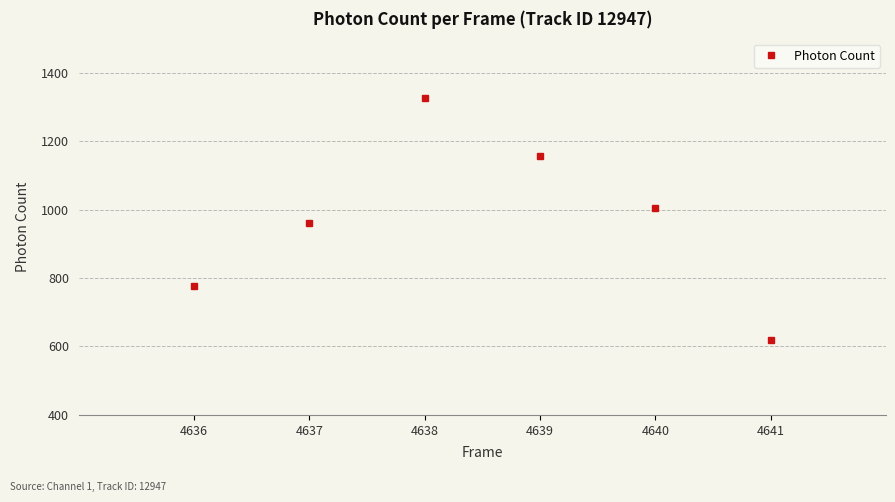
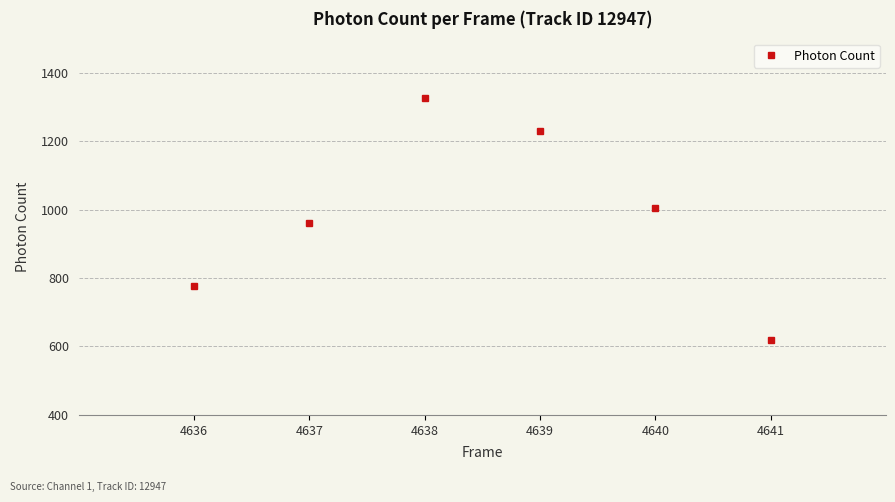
  {
    "4636": 780,
    "4637": 960,
    "4638": 1330,
-   "4639": 1160,
+   "4639": 1230,
    "4640": 1010,
    "4641": 620
  }
